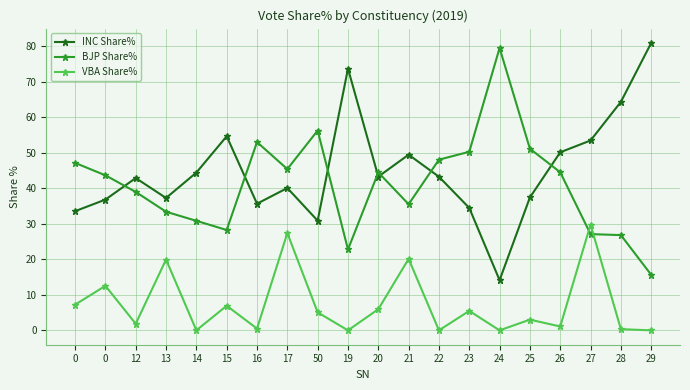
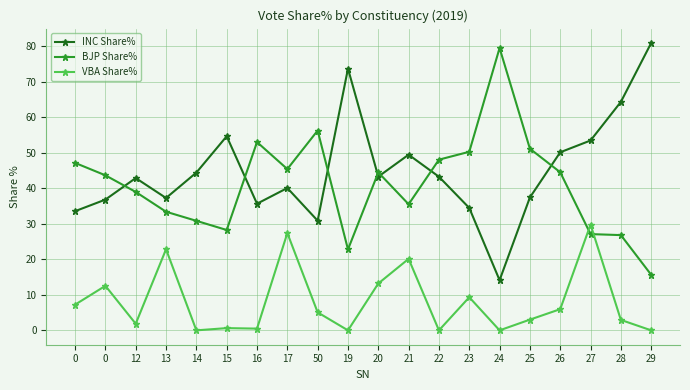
  {
    "VBA Share%": {
      "12": 2,
-     "13": 20,
+     "13": 23,
      "14": 0,
-     "15": 7,
+     "15": 1,
      "16": 0,
      "17": 27,
      "50": 5,
      "19": 0,
-     "20": 6,
+     "20": 13,
      "21": 20,
      "22": 0,
-     "23": 5,
+     "23": 9,
      "24": 0,
      "25": 3,
-     "26": 1,
+     "26": 6,
      "27": 30,
-     "28": 0,
+     "28": 3,
      "29": 0
    }
  }
